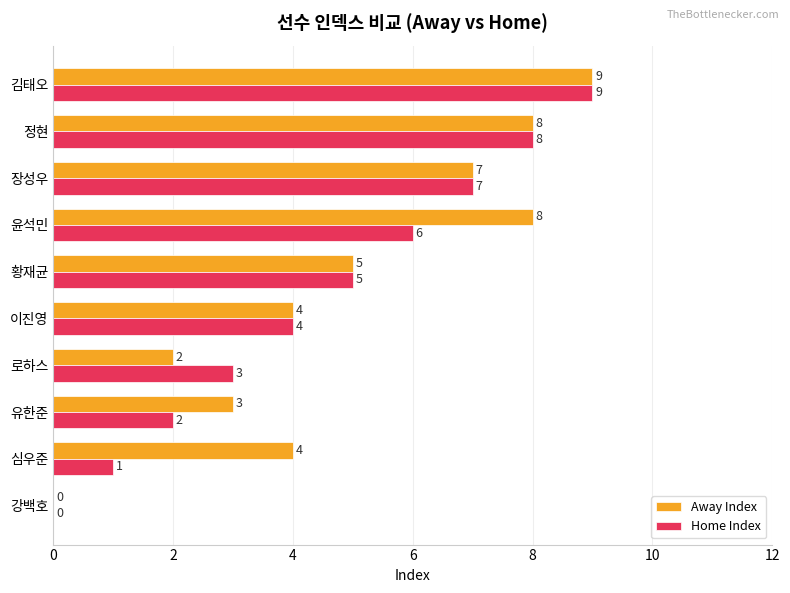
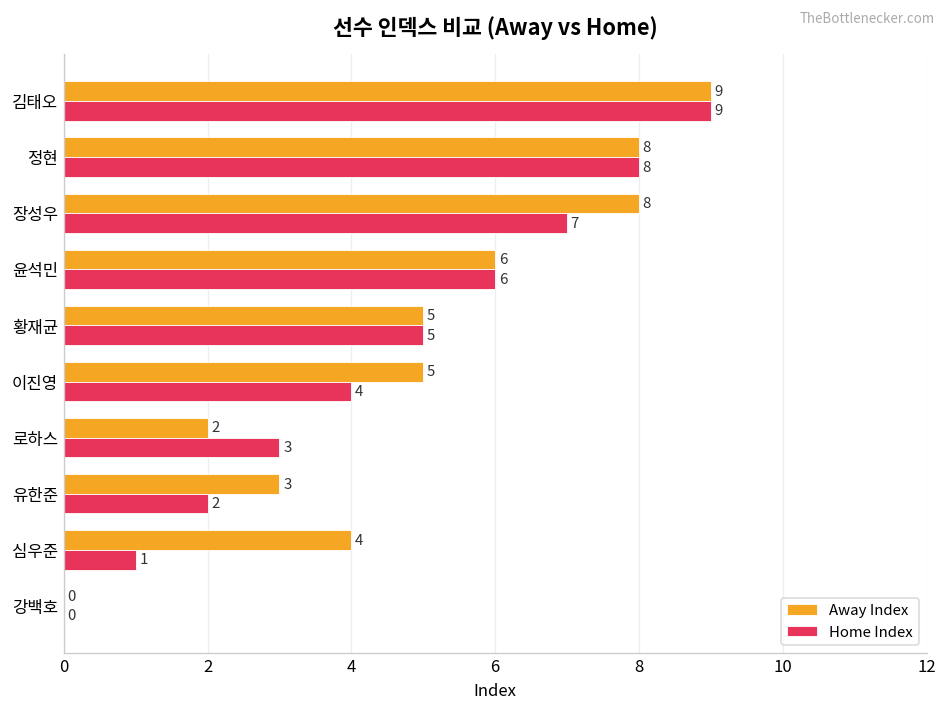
  {
    "Away Index": {
      "김태오": 9,
      "정현": 8,
-     "장성우": 7,
-     "윤석민": 8,
+     "장성우": 8,
+     "윤석민": 6,
      "황재균": 5,
-     "이진영": 4,
+     "이진영": 5,
      "로하스": 2,
      "유한준": 3,
      "심우준": 4,
      "강백호": 0
    },
    "Home Index": {
      "김태오": 9,
      "정현": 8,
      "장성우": 7,
      "윤석민": 6,
      "황재균": 5,
      "이진영": 4,
      "로하스": 3,
      "유한준": 2,
      "심우준": 1,
      "강백호": 0
    }
  }
